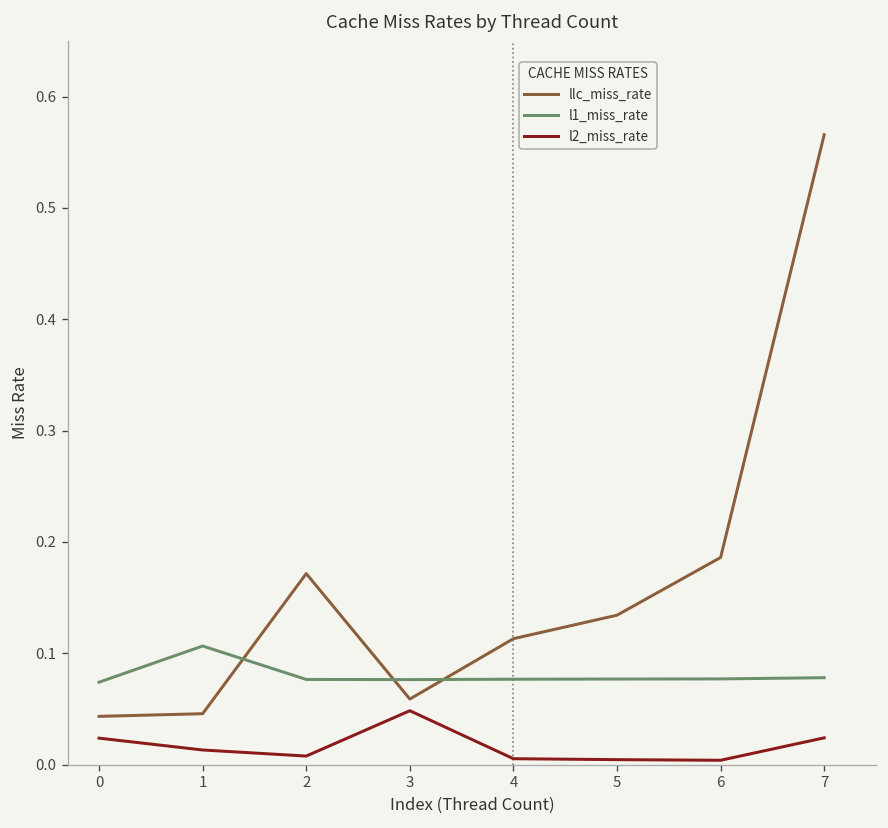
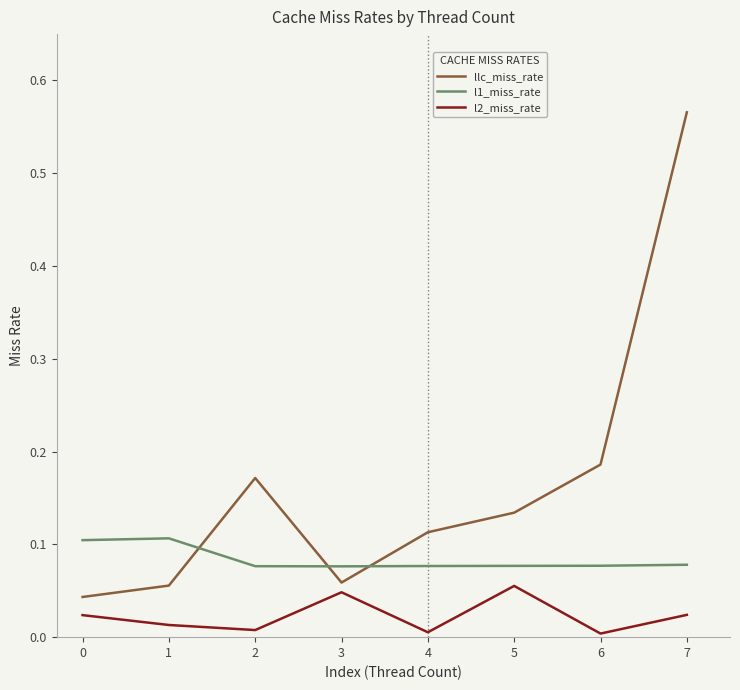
  {
    "llc_miss_rate": {
      "0": 0.04,
-     "1": 0.05,
+     "1": 0.06,
      "2": 0.17,
      "3": 0.06,
      "4": 0.11,
      "5": 0.13,
      "6": 0.19,
      "7": 0.57
    },
    "l1_miss_rate": {
-     "0": 0.07,
+     "0": 0.10,
      "1": 0.11,
      "2": 0.08,
      "3": 0.08,
      "4": 0.08,
      "5": 0.08,
      "6": 0.08,
      "7": 0.08
    },
    "l2_miss_rate": {
      "0": 0.02,
      "1": 0.01,
      "2": 0.01,
      "3": 0.05,
      "4": 0.01,
-     "5": 0.00,
+     "5": 0.06,
      "6": 0.00,
      "7": 0.02
    }
  }
